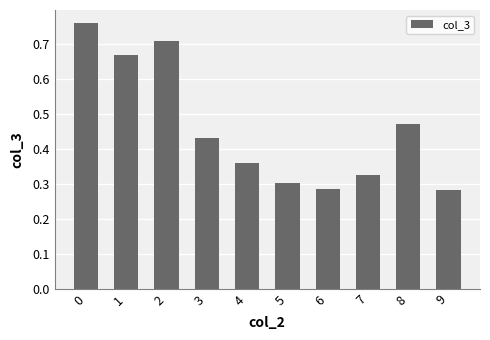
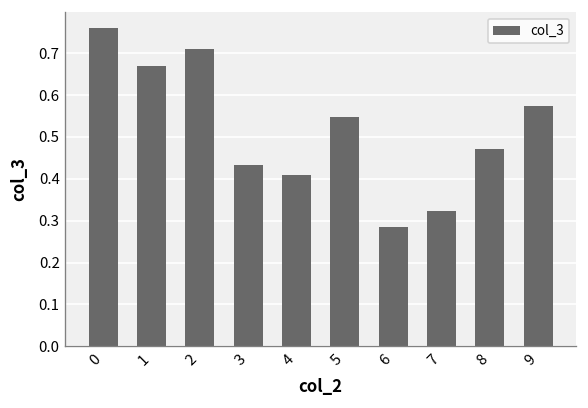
  {
    "0": 0.76,
    "1": 0.67,
    "2": 0.71,
    "3": 0.43,
-   "4": 0.36,
-   "5": 0.30,
+   "4": 0.41,
+   "5": 0.55,
    "6": 0.29,
    "7": 0.32,
    "8": 0.47,
-   "9": 0.28
+   "9": 0.57
  }
